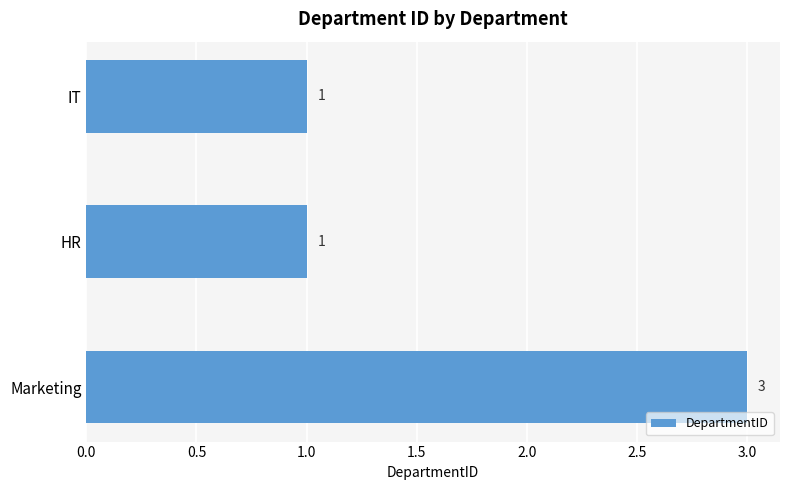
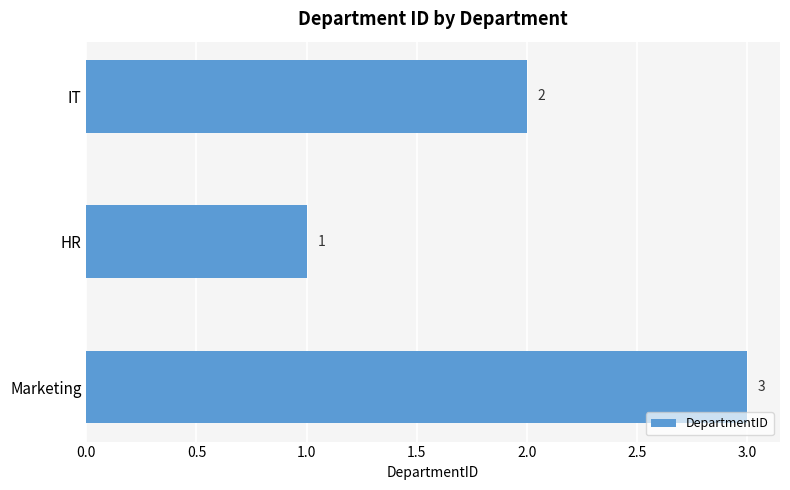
  {
-   "IT": 1,
+   "IT": 2,
    "HR": 1,
    "Marketing": 3
  }
